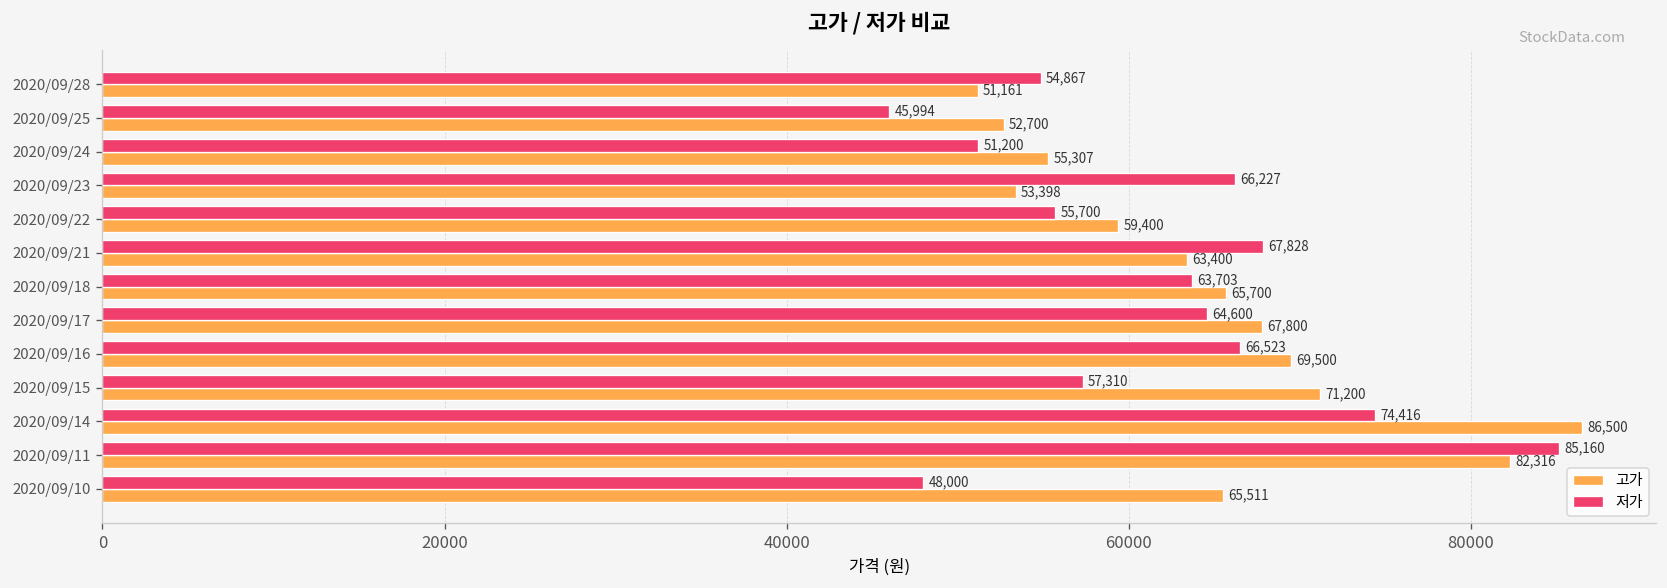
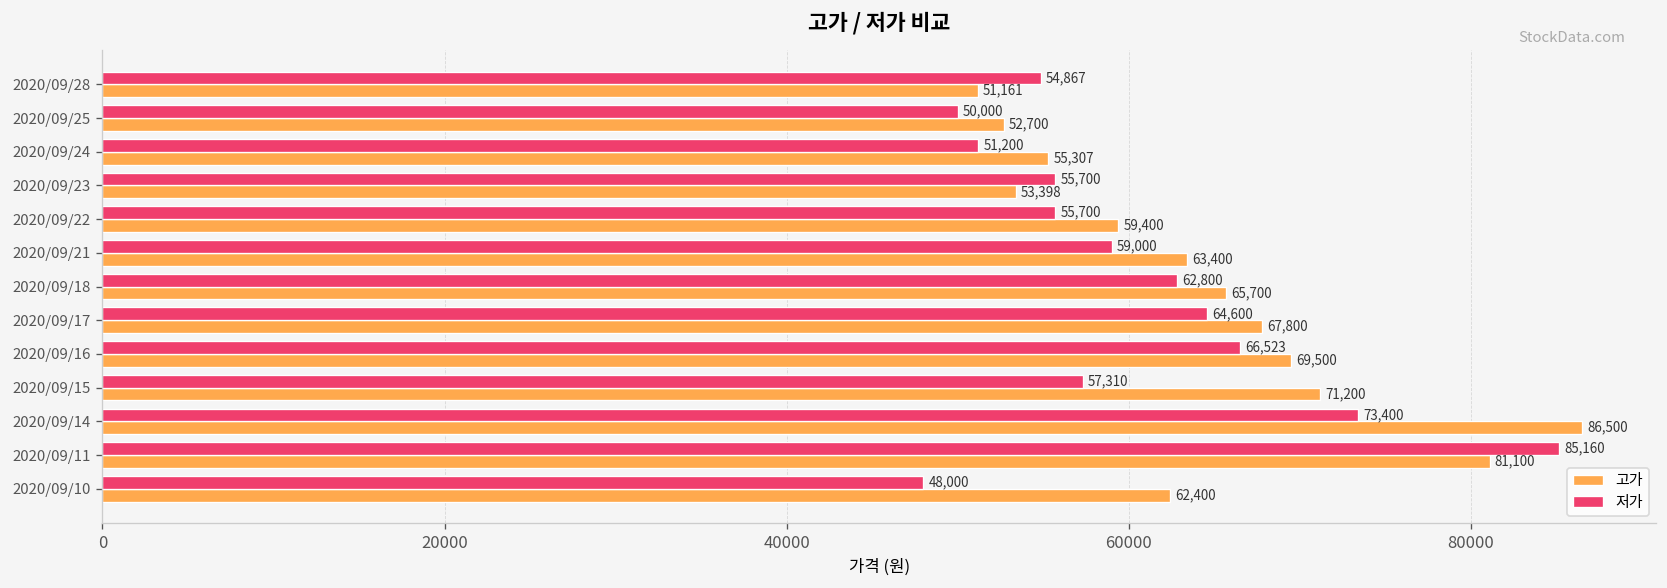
  {
    "고가": {
      "2020/09/28": "51,161",
      "2020/09/25": "52,700",
      "2020/09/24": "55,307",
      "2020/09/23": "53,398",
      "2020/09/22": "59,400",
      "2020/09/21": "63,400",
      "2020/09/18": "65,700",
      "2020/09/17": "67,800",
      "2020/09/16": "69,500",
      "2020/09/15": "71,200",
      "2020/09/14": "86,500",
-     "2020/09/11": "82,316",
-     "2020/09/10": "65,511"
+     "2020/09/11": "81,100",
+     "2020/09/10": "62,400"
    },
    "저가": {
      "2020/09/28": "54,867",
-     "2020/09/25": "45,994",
+     "2020/09/25": "50,000",
      "2020/09/24": "51,200",
-     "2020/09/23": "66,227",
+     "2020/09/23": "55,700",
      "2020/09/22": "55,700",
-     "2020/09/21": "67,828",
-     "2020/09/18": "63,703",
+     "2020/09/21": "59,000",
+     "2020/09/18": "62,800",
      "2020/09/17": "64,600",
      "2020/09/16": "66,523",
      "2020/09/15": "57,310",
-     "2020/09/14": "74,416",
+     "2020/09/14": "73,400",
      "2020/09/11": "85,160",
      "2020/09/10": "48,000"
    }
  }
